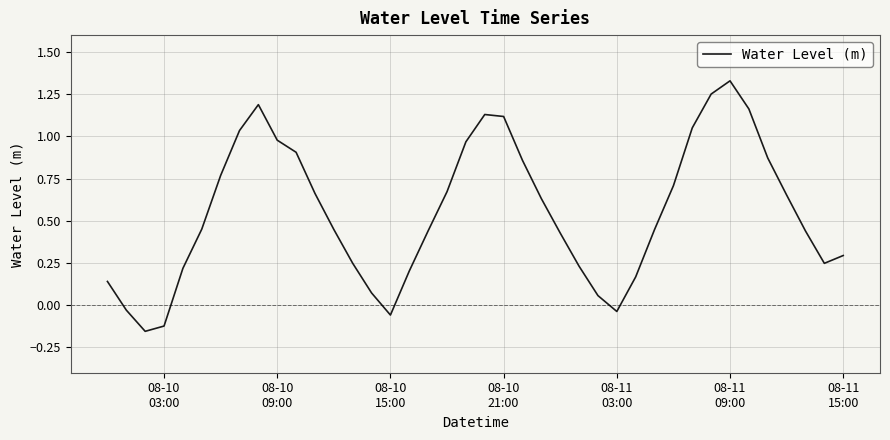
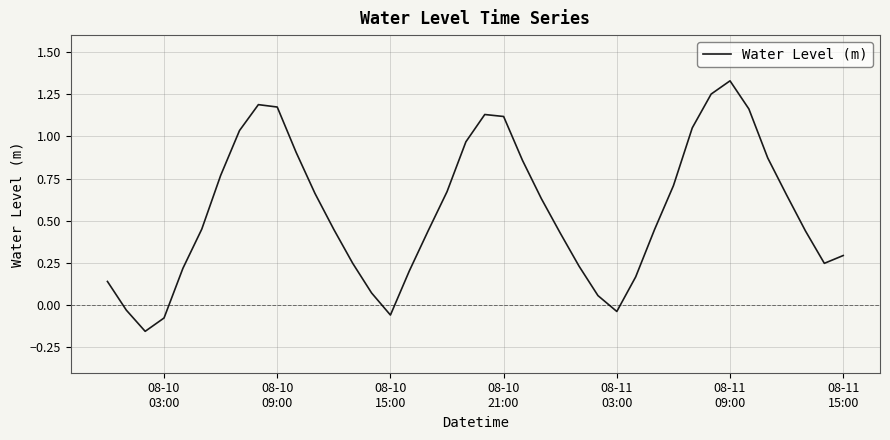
  {
-   "08-10 03:00": -0.12,
-   "08-10 09:00": 0.98,
+   "08-10 03:00": -0.08,
+   "08-10 09:00": 1.17,
    "08-10 15:00": -0.06,
    "08-10 21:00": 1.12,
    "08-11 03:00": -0.04,
    "08-11 09:00": 1.33,
    "08-11 15:00": 0.29
  }
